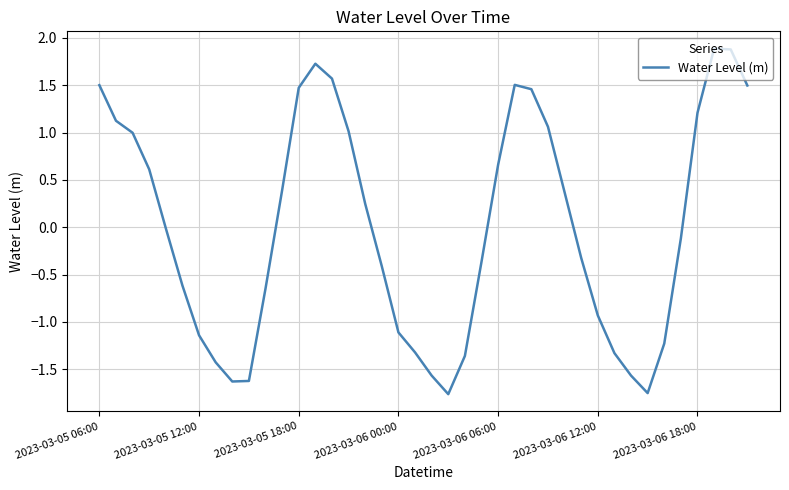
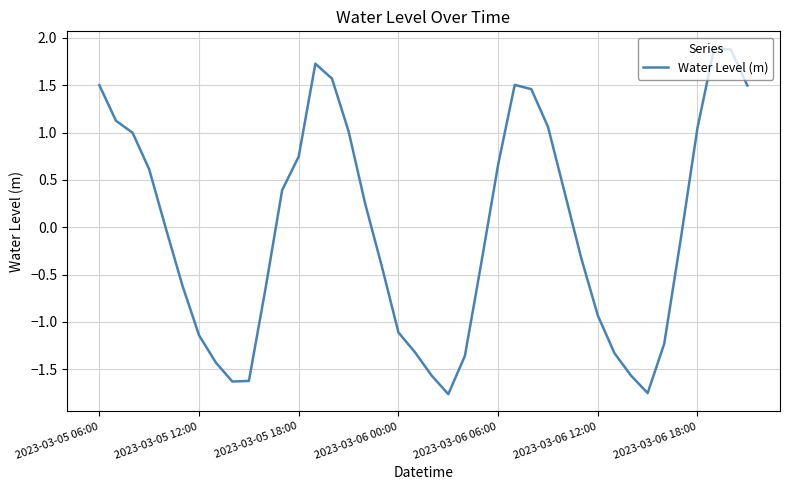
  {
    "2023-03-05 06:00": 1.5,
    "2023-03-05 12:00": -1.1,
-   "2023-03-05 18:00": 1.5,
+   "2023-03-05 18:00": 0.7,
    "2023-03-06 00:00": -1.1,
    "2023-03-06 06:00": 0.7,
    "2023-03-06 12:00": -0.9,
-   "2023-03-06 18:00": 1.2
+   "2023-03-06 18:00": 1.1
  }
